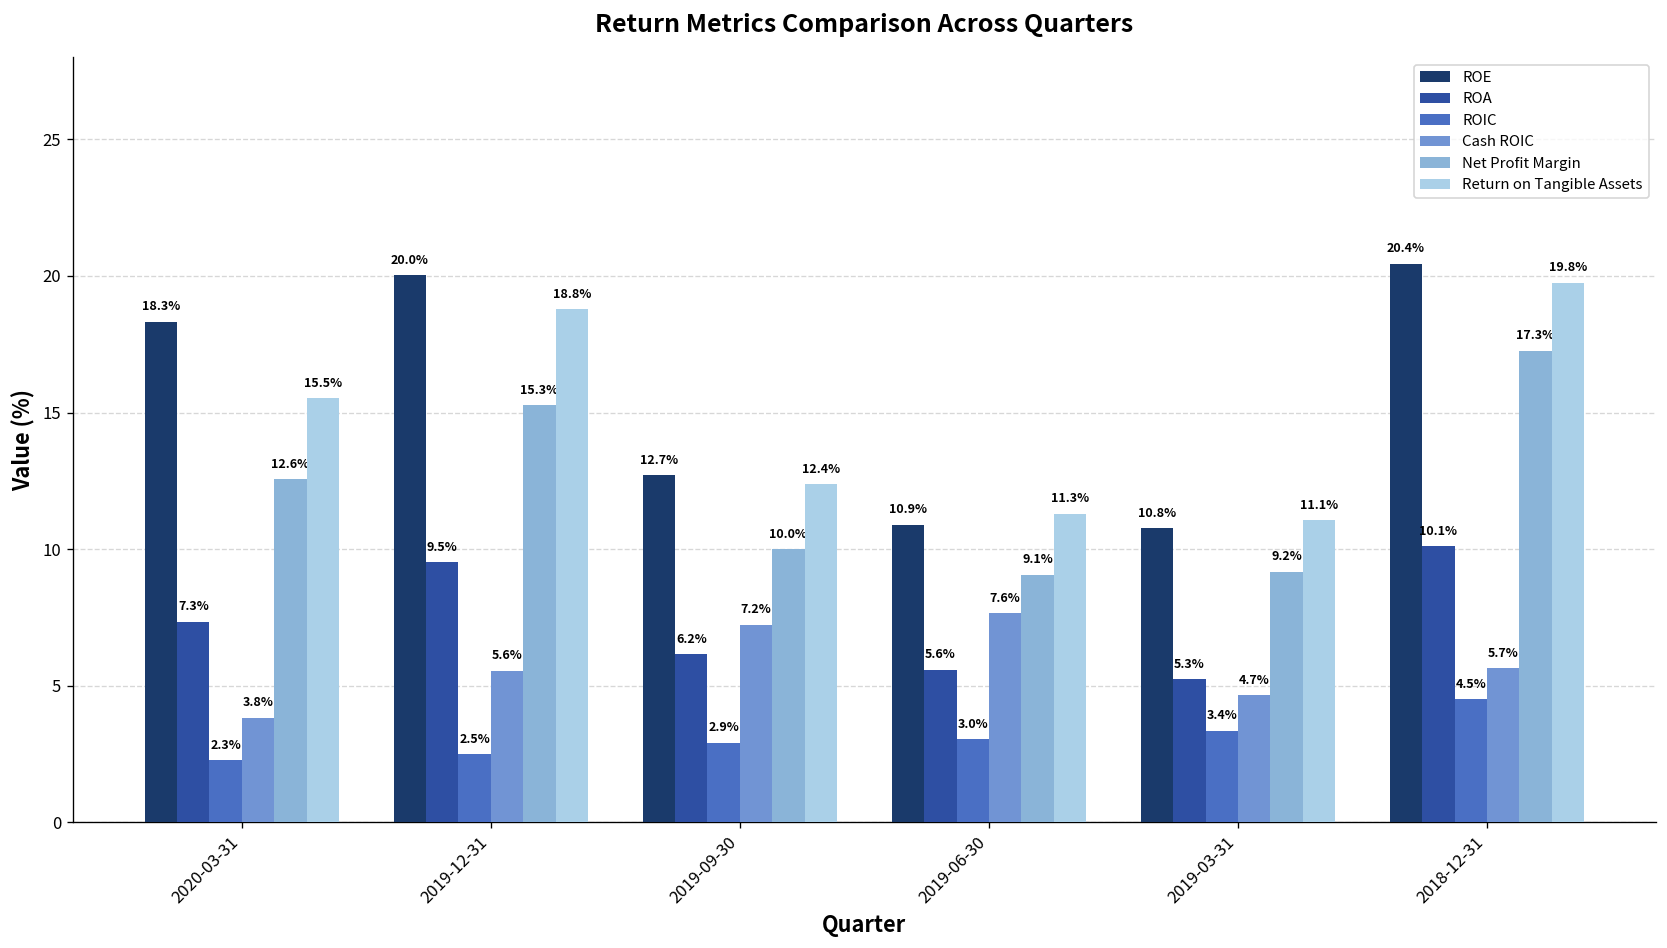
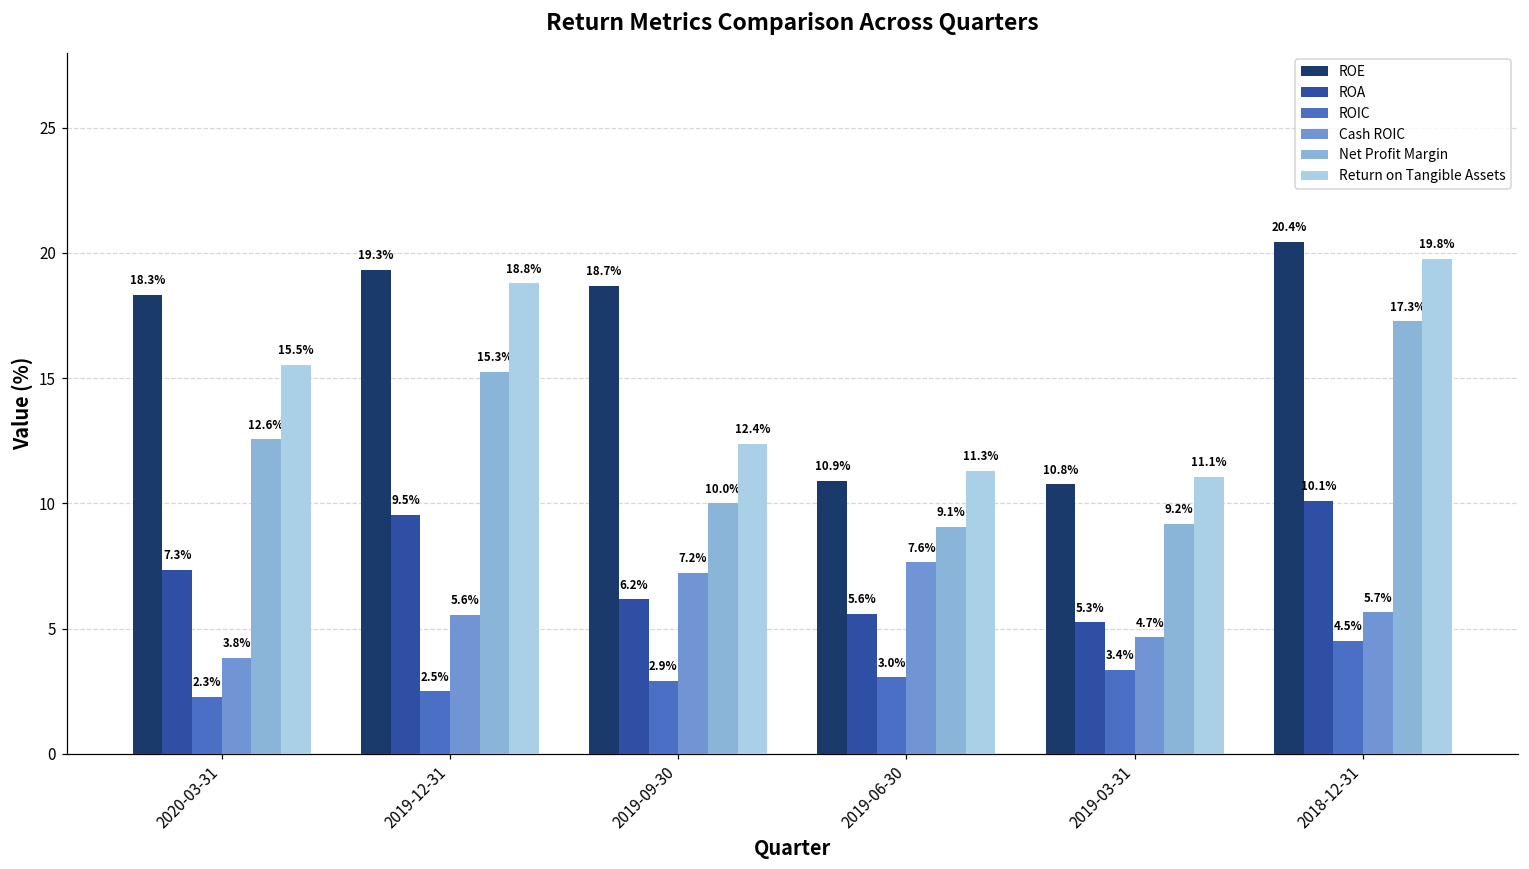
  {
    "ROE": {
      "2020-03-31": "18.3%",
-     "2019-12-31": "20.0%",
-     "2019-09-30": "12.7%",
+     "2019-12-31": "19.3%",
+     "2019-09-30": "18.7%",
      "2019-06-30": "10.9%",
      "2019-03-31": "10.8%",
      "2018-12-31": "20.4%"
    }
  }
